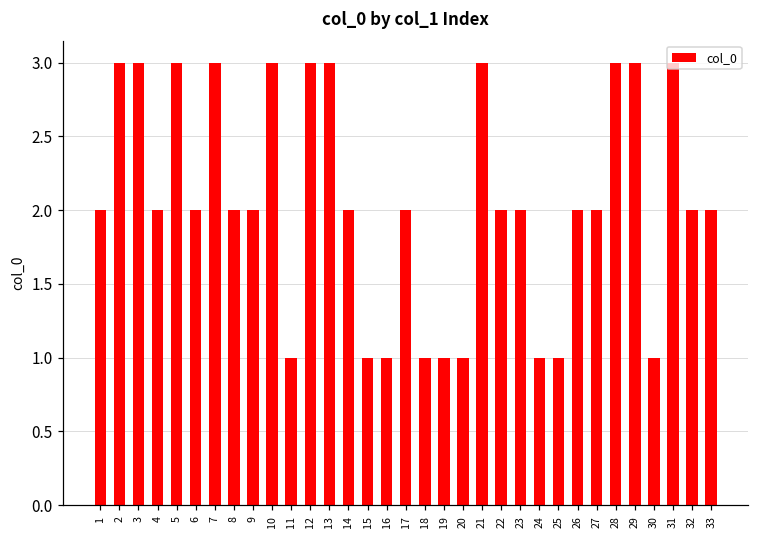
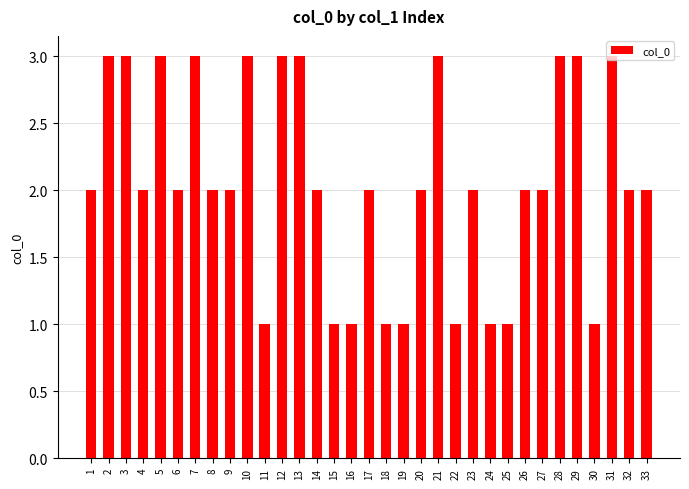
  {
    "1": 2,
    "2": 3,
    "3": 3,
    "4": 2,
    "5": 3,
    "6": 2,
    "7": 3,
    "8": 2,
    "9": 2,
    "10": 3,
    "11": 1,
    "12": 3,
    "13": 3,
    "14": 2,
    "15": 1,
    "16": 1,
    "17": 2,
    "18": 1,
    "19": 1,
-   "20": 1,
+   "20": 2,
    "21": 3,
-   "22": 2,
+   "22": 1,
    "23": 2,
    "24": 1,
    "25": 1,
    "26": 2,
    "27": 2,
    "28": 3,
    "29": 3,
    "30": 1,
    "32": 2,
    "33": 2
  }
